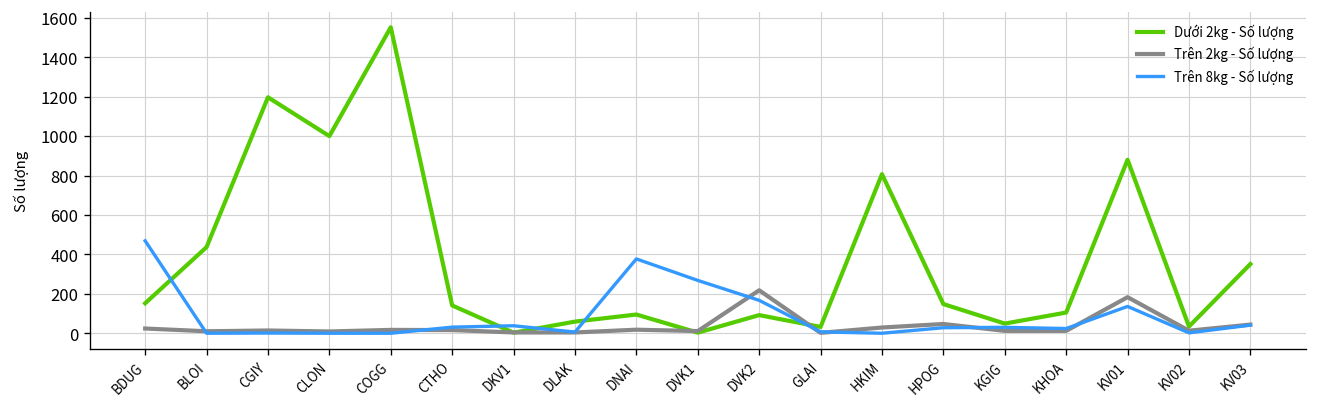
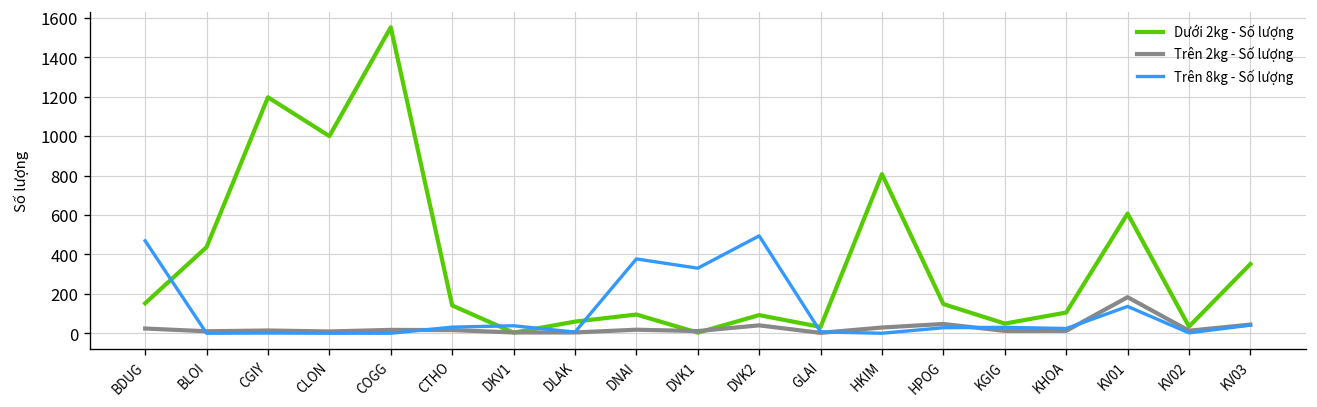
  {
    "Dưới 2kg - Số lượng": {
      "BDUG": 150,
      "BLOI": 440,
      "CGIY": 1200,
      "CLON": 1000,
      "COGG": 1550,
      "CTHO": 140,
      "DLAK": 60,
      "DNAI": 100,
      "DVK2": 90,
      "GLAI": 30,
      "HKIM": 810,
      "HPOG": 150,
      "KGIG": 50,
      "KHOA": 110,
-     "KV01": 880,
+     "KV01": 610,
      "KV02": 30,
      "KV03": 350
    },
    "Trên 2kg - Số lượng": {
      "BDUG": 20,
      "COGG": 20,
      "DNAI": 20,
-     "DVK2": 220,
+     "DVK2": 40,
      "HKIM": 30,
      "HPOG": 50,
      "KGIG": 10,
      "KV01": 180
    },
    "Trên 8kg - Số lượng": {
      "BDUG": 470,
      "COGG": 0,
      "DKV1": 40,
      "DNAI": 380,
-     "DVK1": 270,
-     "DVK2": 170,
+     "DVK1": 330,
+     "DVK2": 490,
      "HKIM": 0,
      "HPOG": 30,
      "KGIG": 30,
      "KV01": 140
    }
  }
